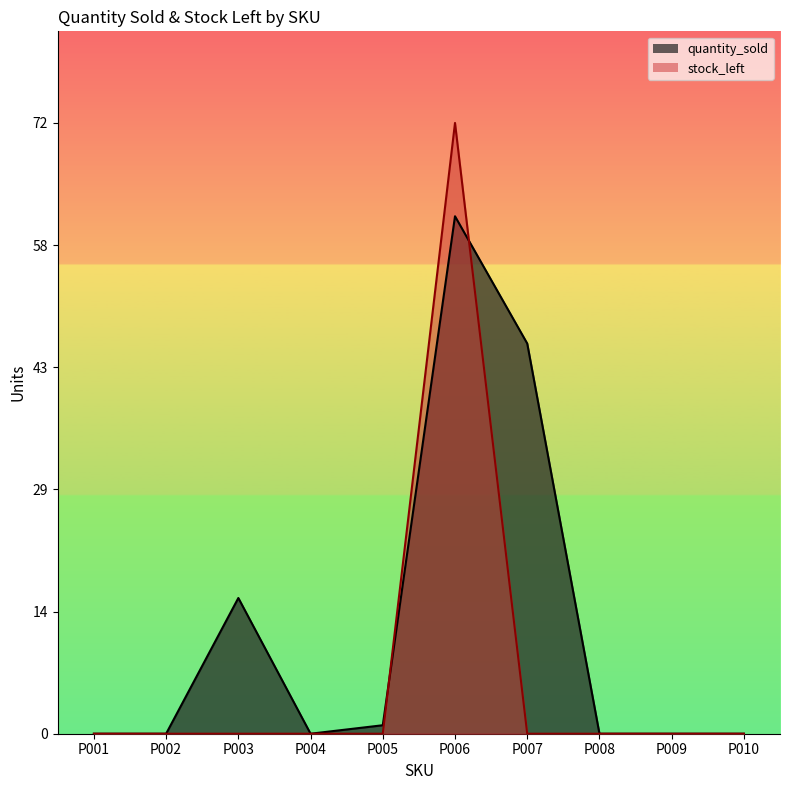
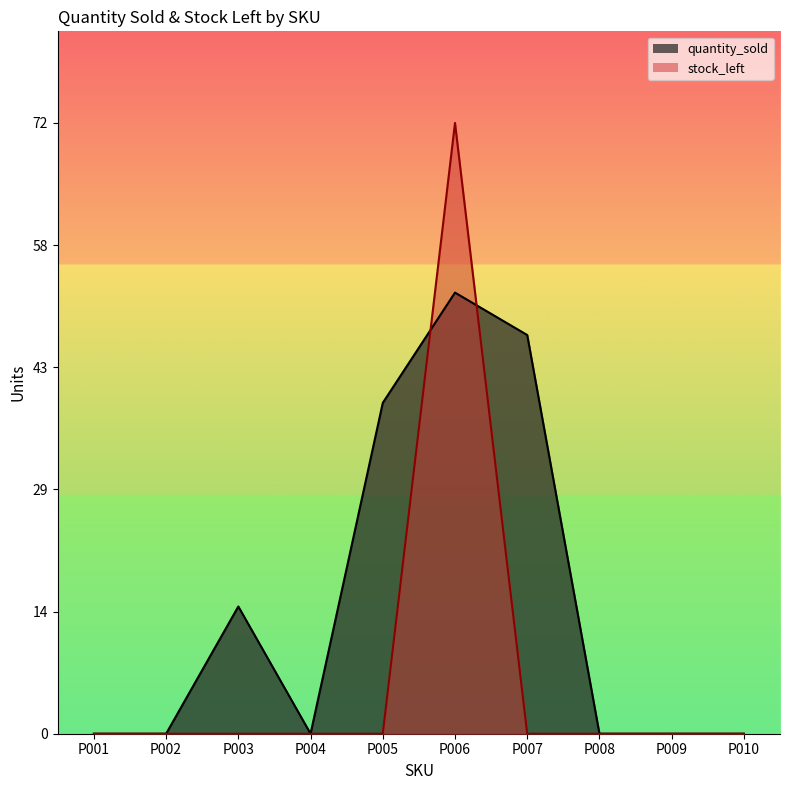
  {
    "quantity_sold": {
-     "P003": 16,
-     "P005": 1,
-     "P006": 61,
-     "P007": 46
+     "P003": 15,
+     "P005": 39,
+     "P006": 52,
+     "P007": 47
    },
    "stock_left": {
      "P003": 0,
      "P005": 0,
      "P006": 72,
      "P007": 0
    }
  }
